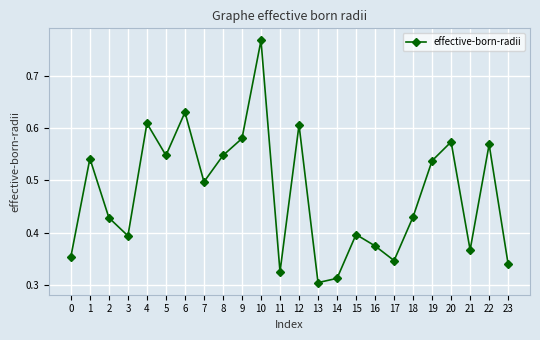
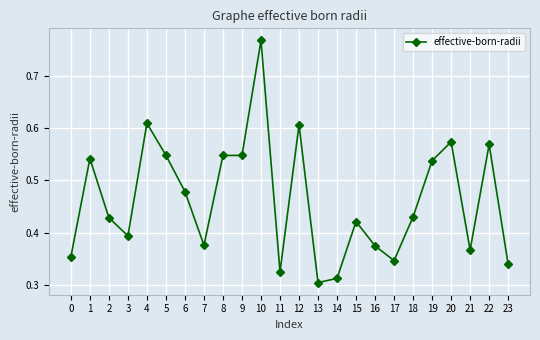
  {
    "0": 0.35,
    "1": 0.54,
    "2": 0.43,
    "3": 0.39,
    "4": 0.61,
    "5": 0.55,
-   "6": 0.63,
-   "7": 0.50,
+   "6": 0.48,
+   "7": 0.38,
    "8": 0.55,
-   "9": 0.58,
+   "9": 0.55,
    "10": 0.77,
    "11": 0.32,
    "12": 0.61,
    "13": 0.30,
    "14": 0.31,
-   "15": 0.40,
+   "15": 0.42,
    "16": 0.37,
    "17": 0.35,
    "18": 0.43,
    "19": 0.54,
    "20": 0.57,
    "21": 0.37,
    "22": 0.57,
    "23": 0.34
  }
